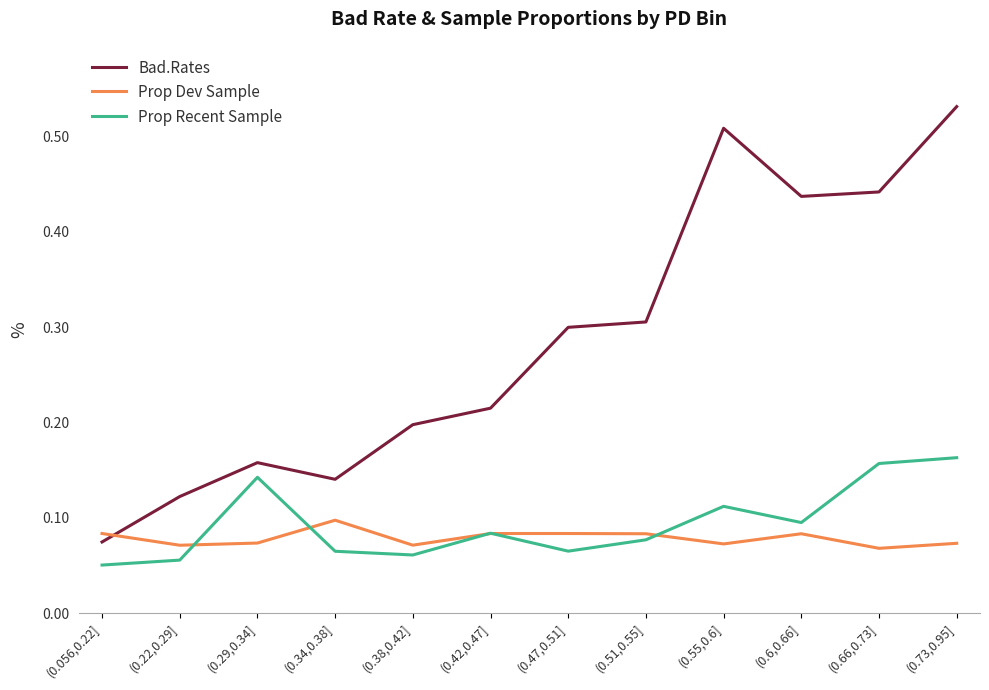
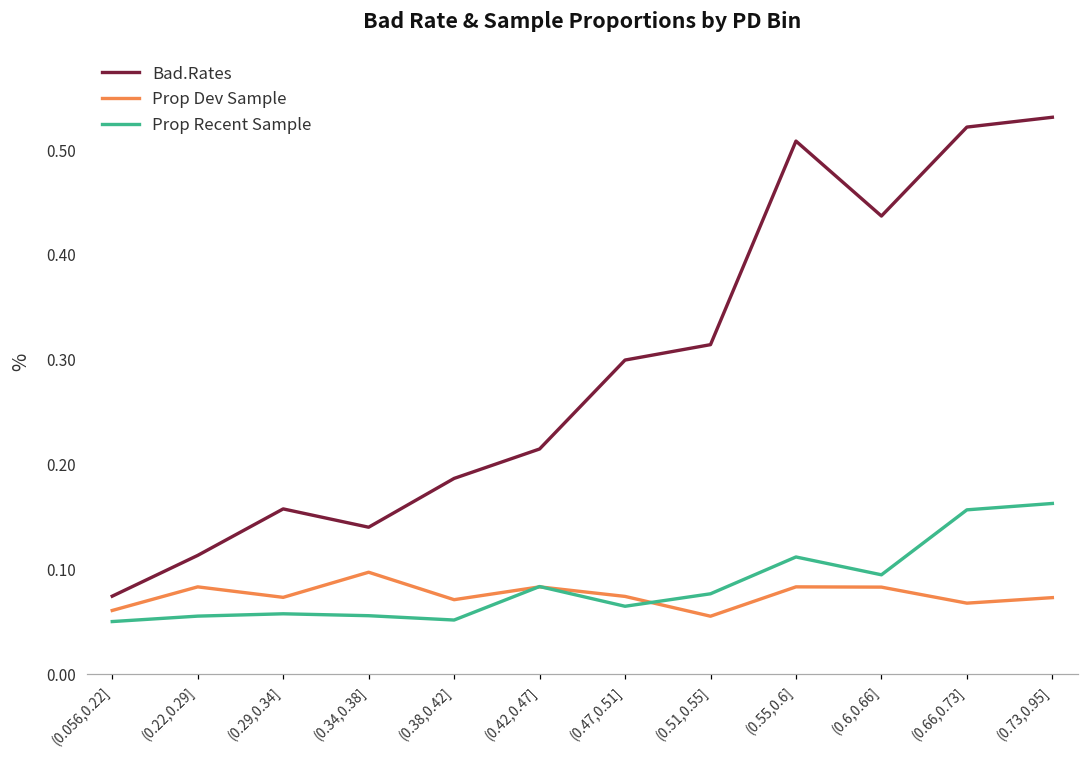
  {
    "Bad.Rates": {
      "(0.056,0.22]": 0.07,
-     "(0.22,0.29]": 0.12,
+     "(0.22,0.29]": 0.11,
      "(0.29,0.34]": 0.16,
      "(0.34,0.38]": 0.14,
-     "(0.38,0.42]": 0.20,
+     "(0.38,0.42]": 0.19,
      "(0.42,0.47]": 0.21,
      "(0.47,0.51]": 0.30,
-     "(0.51,0.55]": 0.305,
+     "(0.51,0.55]": 0.314,
      "(0.55,0.6]": 0.51,
      "(0.6,0.66]": 0.44,
-     "(0.66,0.73]": 0.44,
+     "(0.66,0.73]": 0.52,
      "(0.73,0.95]": 0.53
    },
    "Prop Dev Sample": {
-     "(0.056,0.22]": 0.08,
-     "(0.22,0.29]": 0.07,
+     "(0.056,0.22]": 0.06,
+     "(0.22,0.29]": 0.08,
      "(0.29,0.34]": 0.07,
      "(0.34,0.38]": 0.10,
      "(0.38,0.42]": 0.07,
-     "(0.47,0.51]": 0.08,
-     "(0.51,0.55]": 0.08,
-     "(0.55,0.6]": 0.07,
+     "(0.47,0.51]": 0.07,
+     "(0.51,0.55]": 0.06,
+     "(0.55,0.6]": 0.08,
      "(0.6,0.66]": 0.08,
      "(0.66,0.73]": 0.07,
      "(0.73,0.95]": 0.07
    },
    "Prop Recent Sample": {
      "(0.056,0.22]": 0.05,
      "(0.22,0.29]": 0.06,
-     "(0.29,0.34]": 0.14,
-     "(0.34,0.38]": 0.065,
-     "(0.38,0.42]": 0.06,
+     "(0.29,0.34]": 0.06,
+     "(0.34,0.38]": 0.056,
+     "(0.38,0.42]": 0.05,
      "(0.47,0.51]": 0.06,
      "(0.51,0.55]": 0.08,
      "(0.55,0.6]": 0.11,
      "(0.6,0.66]": 0.09,
      "(0.66,0.73]": 0.16,
      "(0.73,0.95]": 0.16
    }
  }
